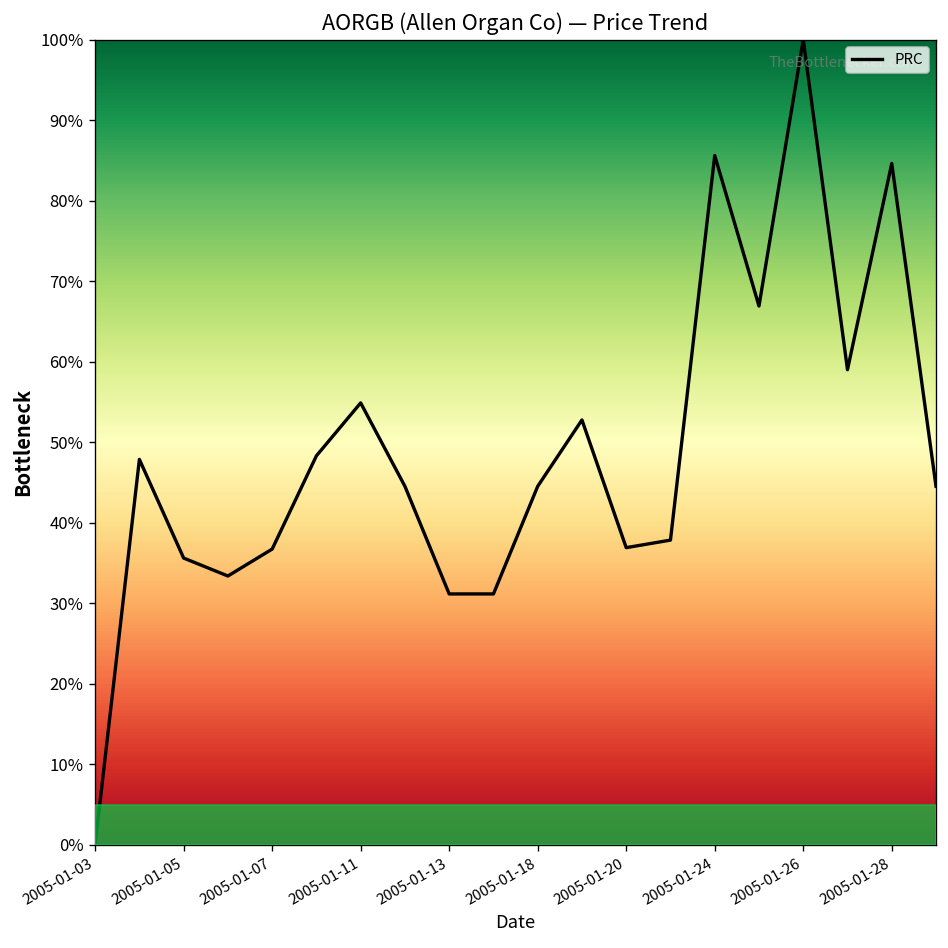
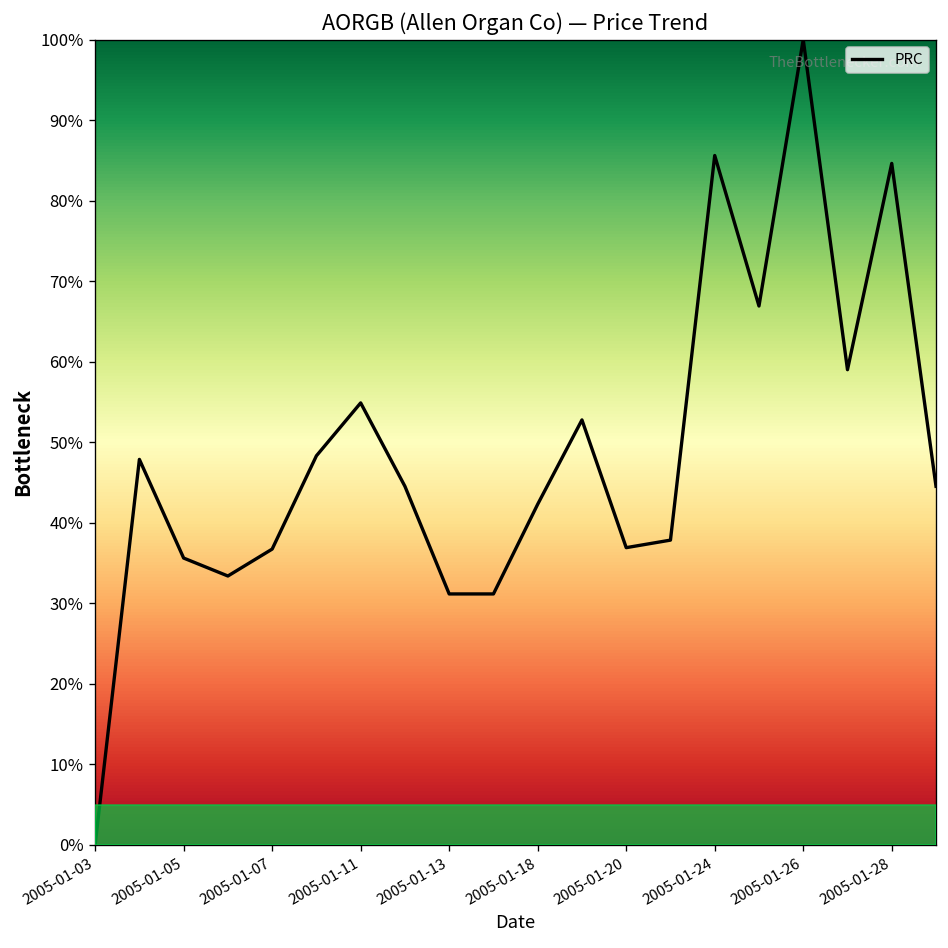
  {
    "2005-01-05": "36%",
    "2005-01-07": "37%",
    "2005-01-11": "55%",
    "2005-01-13": "31%",
-   "2005-01-18": "45%",
+   "2005-01-18": "42%",
    "2005-01-20": "37%",
    "2005-01-24": "86%",
    "2005-01-26": "100%",
    "2005-01-28": "85%"
  }
